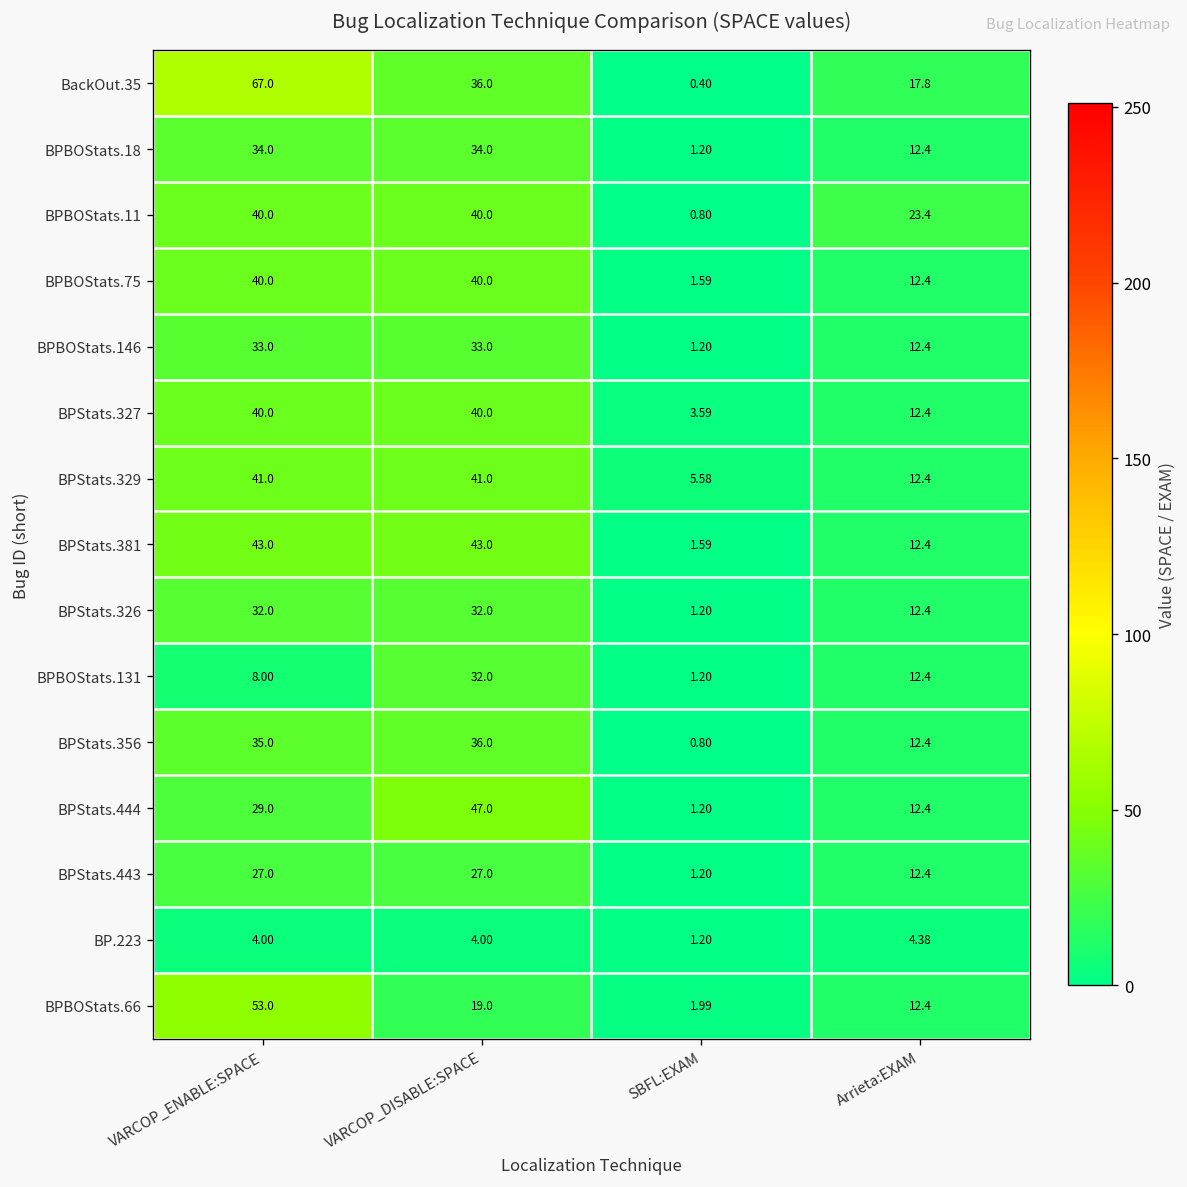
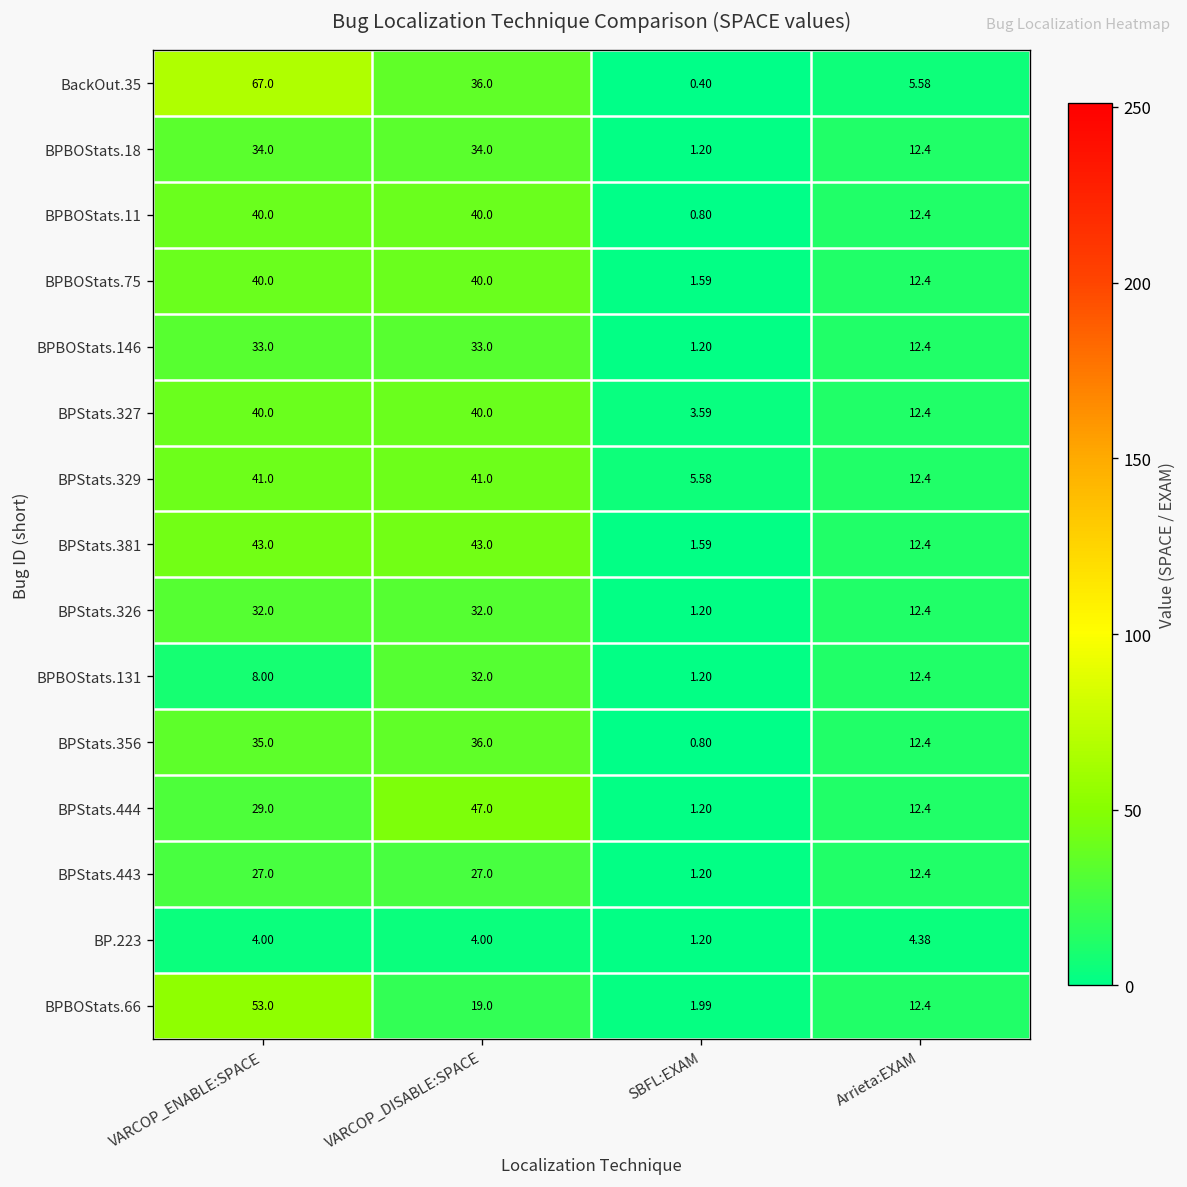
  {
    "BackOut.35": {
      "VARCOP_ENABLE:SPACE": 67.0,
      "VARCOP_DISABLE:SPACE": 36.0,
      "SBFL:EXAM": 0.40,
-     "Arrieta:EXAM": 17.8
+     "Arrieta:EXAM": 5.58
    },
    "BPBOStats.18": {
      "VARCOP_ENABLE:SPACE": 34.0,
      "VARCOP_DISABLE:SPACE": 34.0,
      "SBFL:EXAM": 1.20,
      "Arrieta:EXAM": 12.4
    },
    "BPBOStats.11": {
      "VARCOP_ENABLE:SPACE": 40.0,
      "VARCOP_DISABLE:SPACE": 40.0,
      "SBFL:EXAM": 0.80,
-     "Arrieta:EXAM": 23.4
+     "Arrieta:EXAM": 12.4
    },
    "BPBOStats.75": {
      "VARCOP_ENABLE:SPACE": 40.0,
      "VARCOP_DISABLE:SPACE": 40.0,
      "SBFL:EXAM": 1.59,
      "Arrieta:EXAM": 12.4
    },
    "BPBOStats.146": {
      "VARCOP_ENABLE:SPACE": 33.0,
      "VARCOP_DISABLE:SPACE": 33.0,
      "SBFL:EXAM": 1.20,
      "Arrieta:EXAM": 12.4
    },
    "BPStats.327": {
      "VARCOP_ENABLE:SPACE": 40.0,
      "VARCOP_DISABLE:SPACE": 40.0,
      "SBFL:EXAM": 3.59,
      "Arrieta:EXAM": 12.4
    },
    "BPStats.329": {
      "VARCOP_ENABLE:SPACE": 41.0,
      "VARCOP_DISABLE:SPACE": 41.0,
      "SBFL:EXAM": 5.58,
      "Arrieta:EXAM": 12.4
    },
    "BPStats.381": {
      "VARCOP_ENABLE:SPACE": 43.0,
      "VARCOP_DISABLE:SPACE": 43.0,
      "SBFL:EXAM": 1.59,
      "Arrieta:EXAM": 12.4
    },
    "BPStats.326": {
      "VARCOP_ENABLE:SPACE": 32.0,
      "VARCOP_DISABLE:SPACE": 32.0,
      "SBFL:EXAM": 1.20,
      "Arrieta:EXAM": 12.4
    },
    "BPBOStats.131": {
      "VARCOP_ENABLE:SPACE": 8.00,
      "VARCOP_DISABLE:SPACE": 32.0,
      "SBFL:EXAM": 1.20,
      "Arrieta:EXAM": 12.4
    },
    "BPStats.356": {
      "VARCOP_ENABLE:SPACE": 35.0,
      "VARCOP_DISABLE:SPACE": 36.0,
      "SBFL:EXAM": 0.80,
      "Arrieta:EXAM": 12.4
    },
    "BPStats.444": {
      "VARCOP_ENABLE:SPACE": 29.0,
      "VARCOP_DISABLE:SPACE": 47.0,
      "SBFL:EXAM": 1.20,
      "Arrieta:EXAM": 12.4
    },
    "BPStats.443": {
      "VARCOP_ENABLE:SPACE": 27.0,
      "VARCOP_DISABLE:SPACE": 27.0,
      "SBFL:EXAM": 1.20,
      "Arrieta:EXAM": 12.4
    },
    "BP.223": {
      "VARCOP_ENABLE:SPACE": 4.00,
      "VARCOP_DISABLE:SPACE": 4.00,
      "SBFL:EXAM": 1.20,
      "Arrieta:EXAM": 4.38
    },
    "BPBOStats.66": {
      "VARCOP_ENABLE:SPACE": 53.0,
      "VARCOP_DISABLE:SPACE": 19.0,
      "SBFL:EXAM": 1.99,
      "Arrieta:EXAM": 12.4
    }
  }
